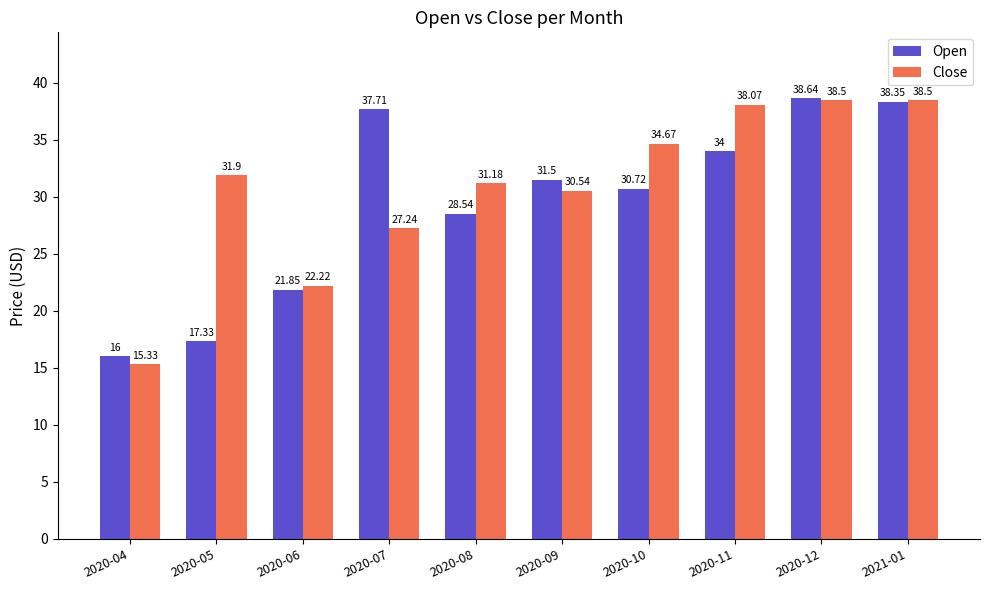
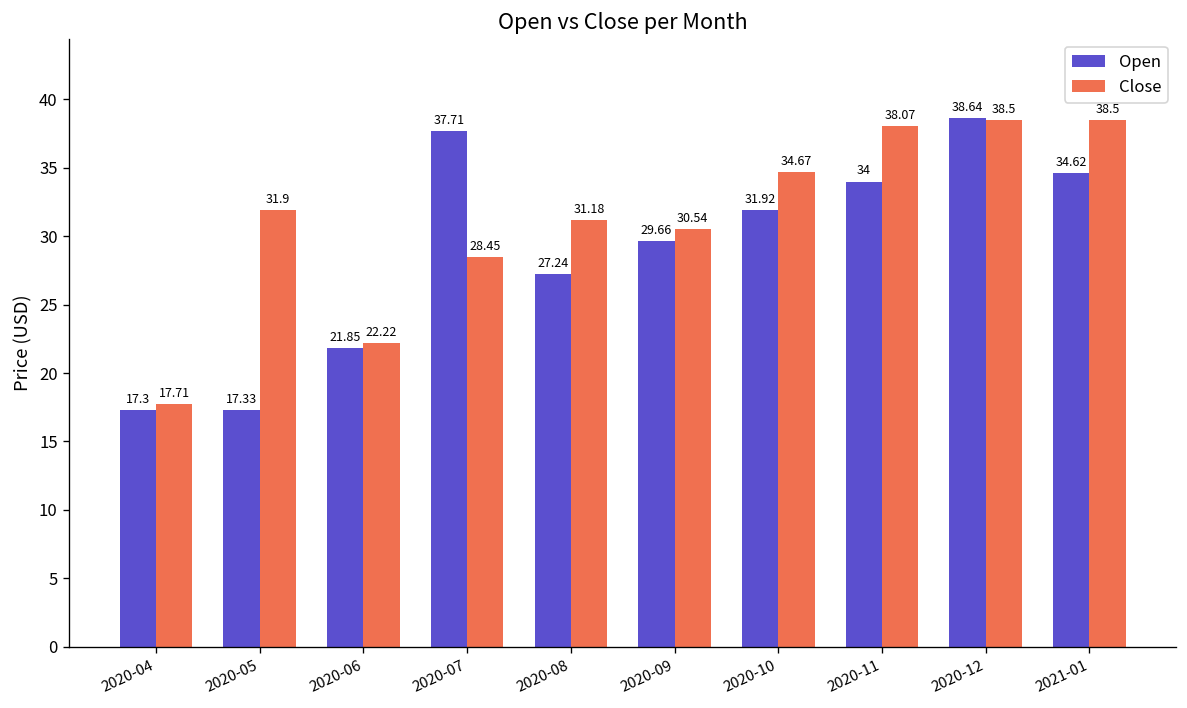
  {
    "Open": {
-     "2020-04": 16,
+     "2020-04": 17.3,
      "2020-05": 17.33,
      "2020-06": 21.85,
      "2020-07": 37.71,
-     "2020-08": 28.54,
-     "2020-09": 31.5,
-     "2020-10": 30.72,
+     "2020-08": 27.24,
+     "2020-09": 29.66,
+     "2020-10": 31.92,
      "2020-11": 34,
      "2020-12": 38.64,
-     "2021-01": 38.35
+     "2021-01": 34.62
    },
    "Close": {
-     "2020-04": 15.33,
+     "2020-04": 17.71,
      "2020-05": 31.9,
      "2020-06": 22.22,
-     "2020-07": 27.24,
+     "2020-07": 28.45,
      "2020-08": 31.18,
      "2020-09": 30.54,
      "2020-10": 34.67,
      "2020-11": 38.07,
      "2020-12": 38.5,
      "2021-01": 38.5
    }
  }
